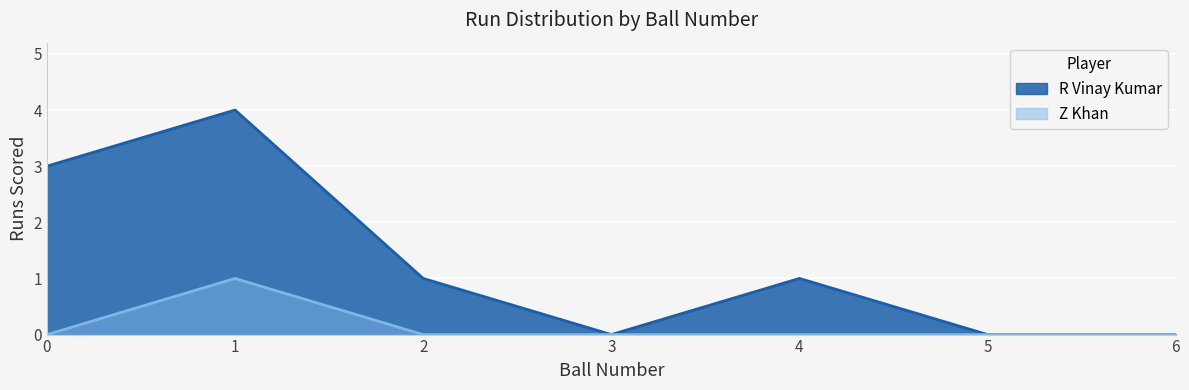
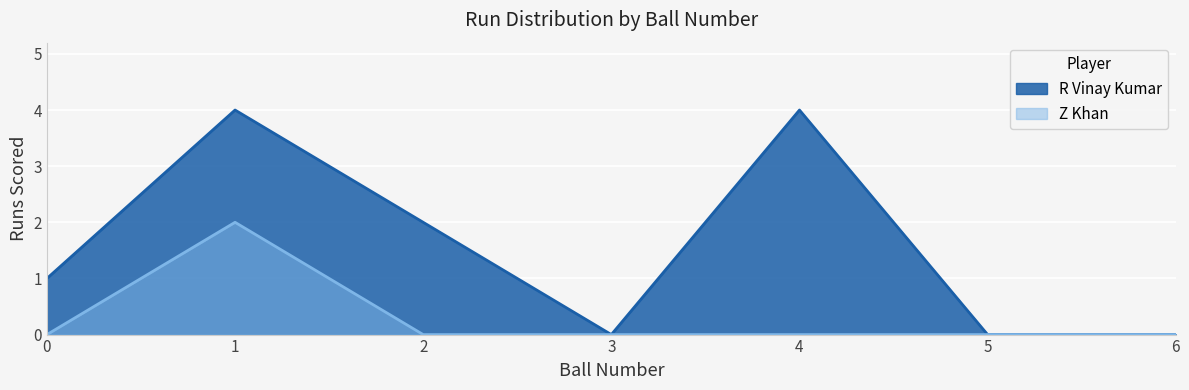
  {
    "R Vinay Kumar": {
-     "0": 3,
+     "0": 1,
      "1": 4,
-     "2": 1,
-     "4": 1
+     "2": 2,
+     "4": 4
    },
    "Z Khan": {
      "0": 0,
-     "1": 1,
+     "1": 2,
      "2": 0,
      "4": 0
    }
  }
